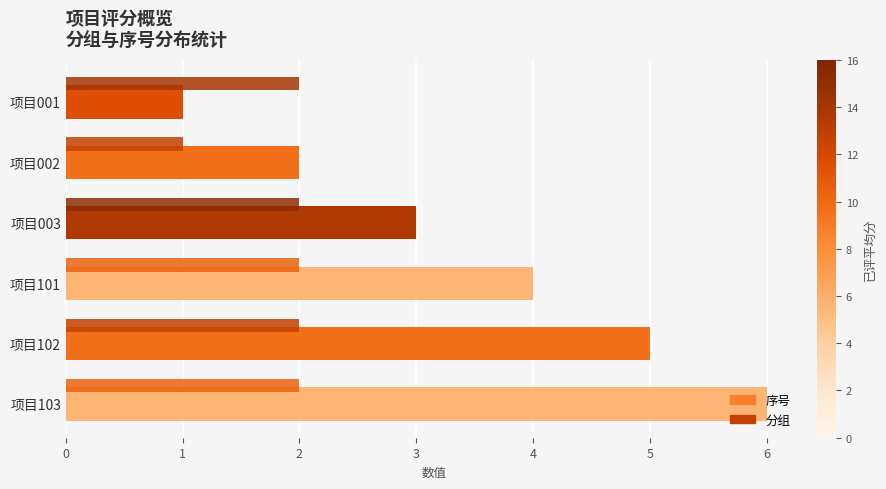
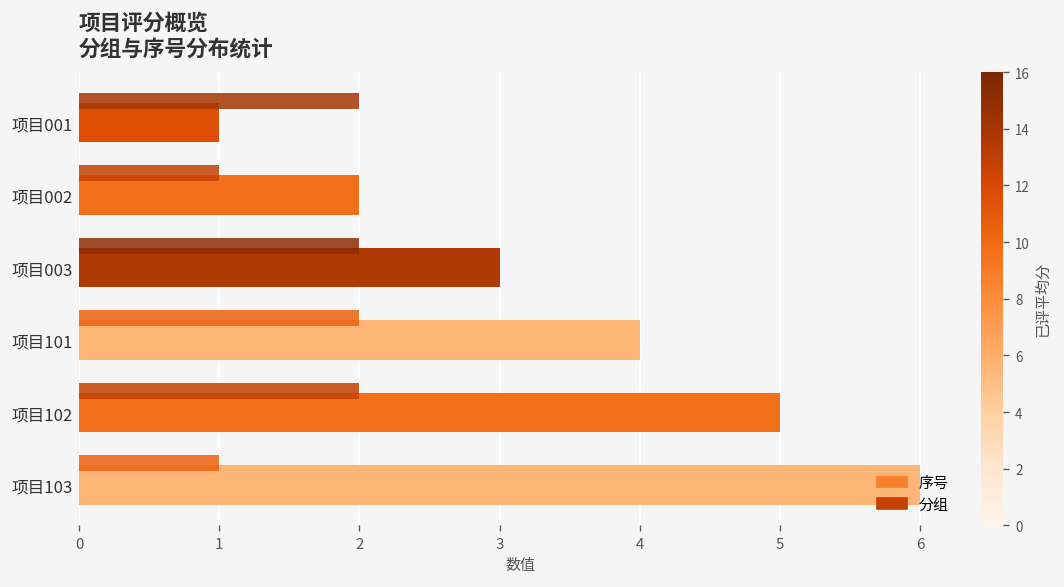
  {
    "分组": {
      "项目001": 2,
      "项目002": 1,
      "项目003": 2,
      "项目101": 2,
      "项目102": 2,
-     "项目103": 2
+     "项目103": 1
    }
  }
